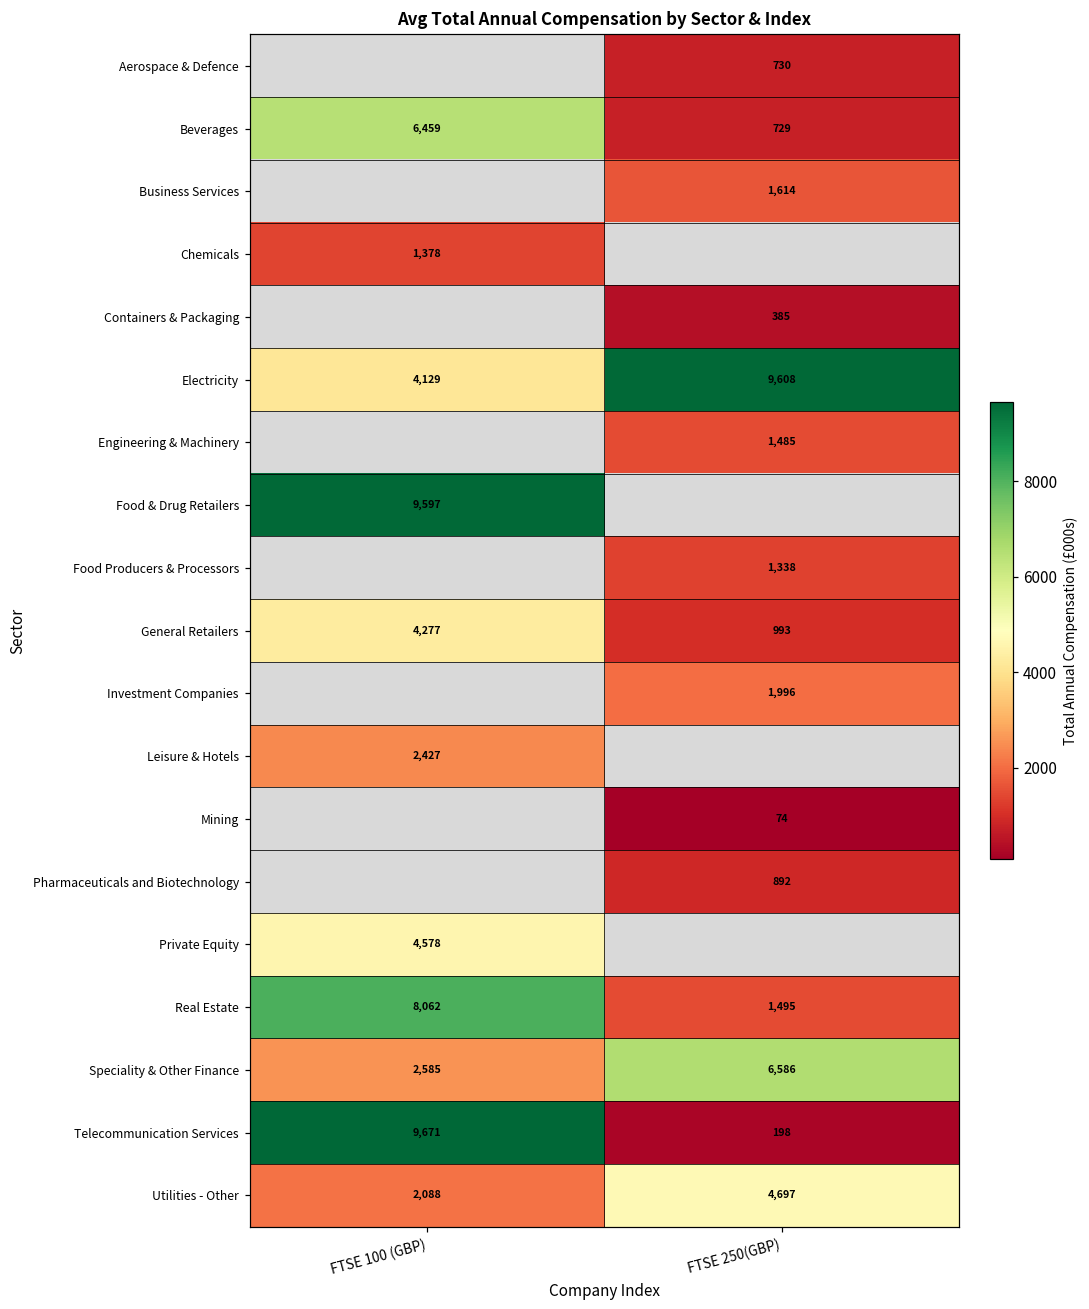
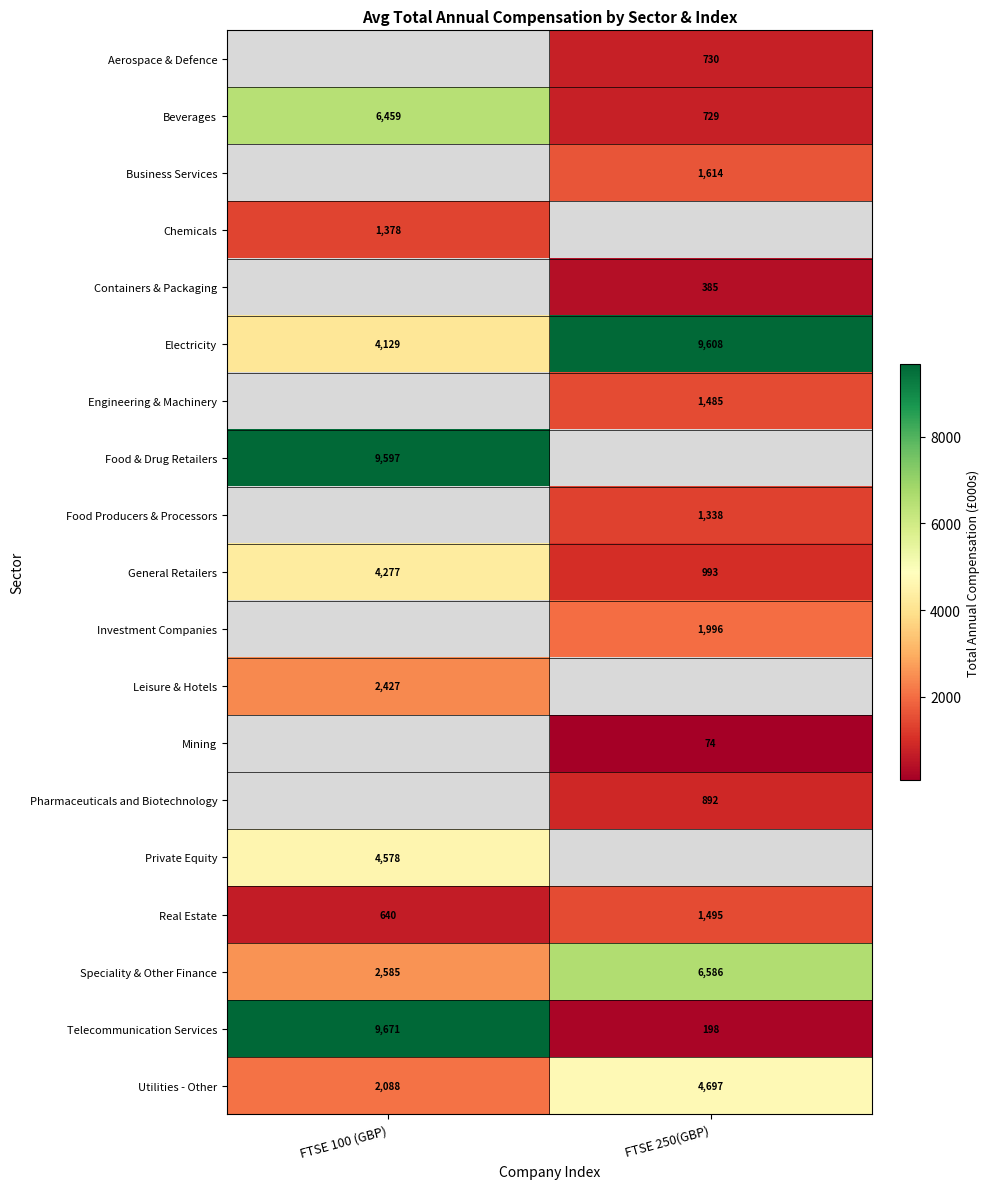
  {
    "Aerospace & Defence": {
      "FTSE 250(GBP)": "730"
    },
    "Beverages": {
      "FTSE 100 (GBP)": "6,459",
      "FTSE 250(GBP)": "729"
    },
    "Business Services": {
      "FTSE 250(GBP)": "1,614"
    },
    "Chemicals": {
      "FTSE 100 (GBP)": "1,378"
    },
    "Containers & Packaging": {
      "FTSE 250(GBP)": "385"
    },
    "Electricity": {
      "FTSE 100 (GBP)": "4,129",
      "FTSE 250(GBP)": "9,608"
    },
    "Engineering & Machinery": {
      "FTSE 250(GBP)": "1,485"
    },
    "Food & Drug Retailers": {
      "FTSE 100 (GBP)": "9,597"
    },
    "Food Producers & Processors": {
      "FTSE 250(GBP)": "1,338"
    },
    "General Retailers": {
      "FTSE 100 (GBP)": "4,277",
      "FTSE 250(GBP)": "993"
    },
    "Investment Companies": {
      "FTSE 250(GBP)": "1,996"
    },
    "Leisure & Hotels": {
      "FTSE 100 (GBP)": "2,427"
    },
    "Mining": {
      "FTSE 250(GBP)": "74"
    },
    "Pharmaceuticals and Biotechnology": {
      "FTSE 250(GBP)": "892"
    },
    "Private Equity": {
      "FTSE 100 (GBP)": "4,578"
    },
    "Real Estate": {
-     "FTSE 100 (GBP)": "8,062",
+     "FTSE 100 (GBP)": "640",
      "FTSE 250(GBP)": "1,495"
    },
    "Speciality & Other Finance": {
      "FTSE 100 (GBP)": "2,585",
      "FTSE 250(GBP)": "6,586"
    },
    "Telecommunication Services": {
      "FTSE 100 (GBP)": "9,671",
      "FTSE 250(GBP)": "198"
    },
    "Utilities - Other": {
      "FTSE 100 (GBP)": "2,088",
      "FTSE 250(GBP)": "4,697"
    }
  }
